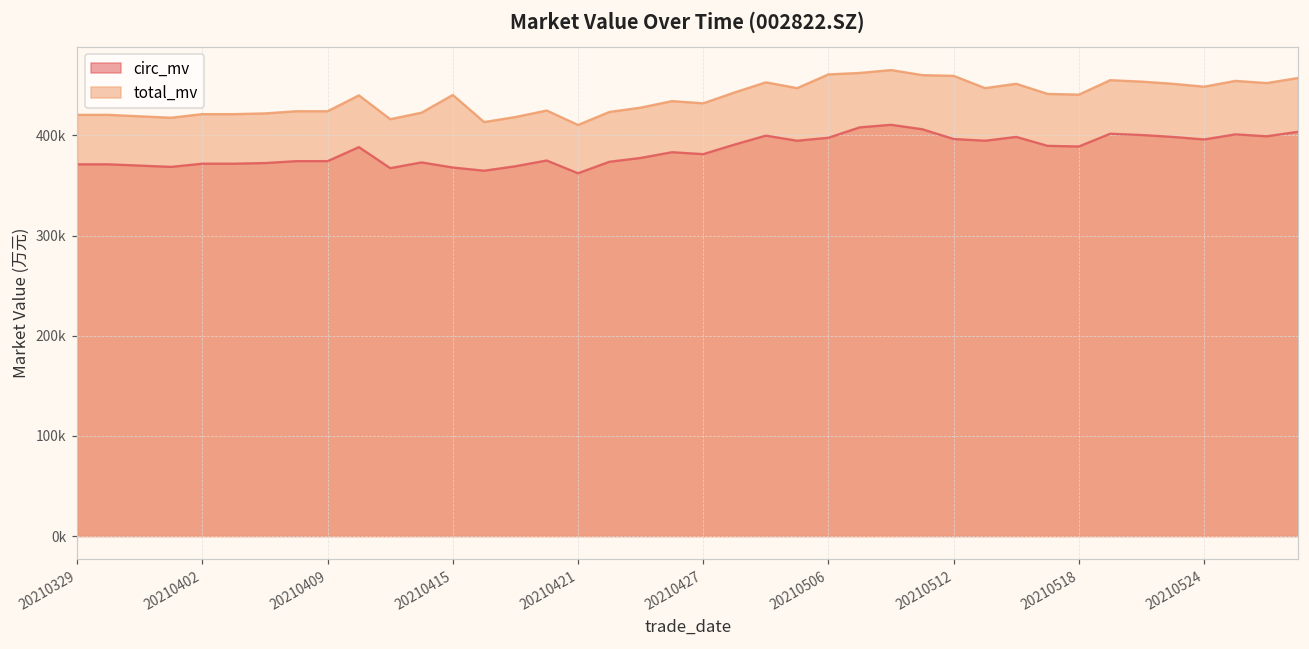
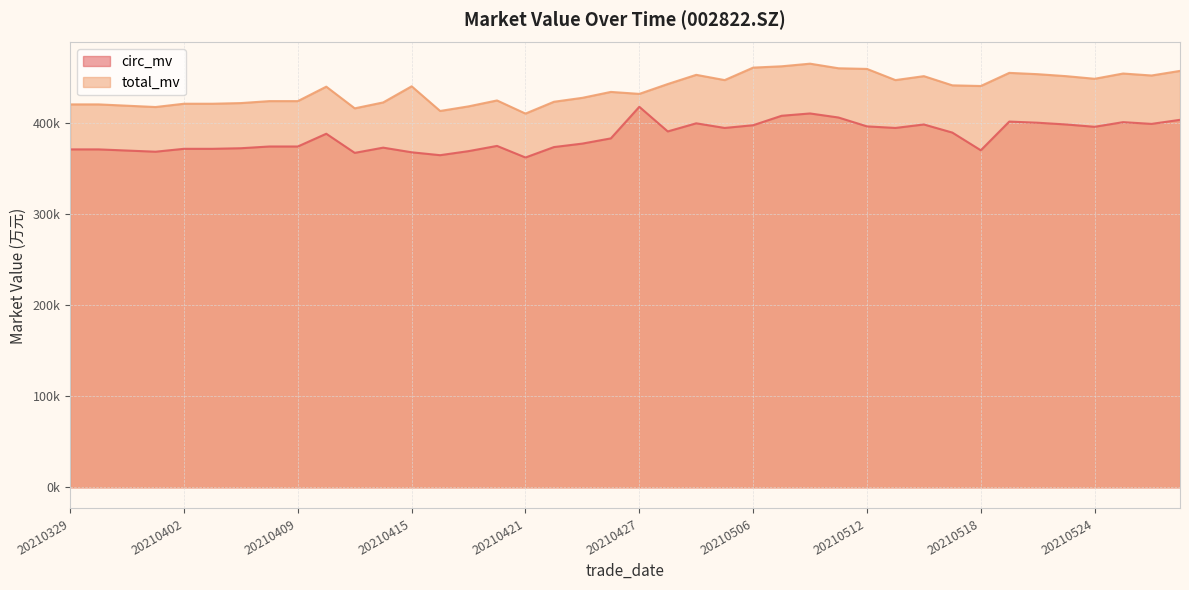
  {
    "circ_mv": {
      "20210329": 370000,
      "20210402": 370000,
      "20210409": 370000,
      "20210415": 370000,
      "20210421": 360000,
-     "20210427": 380000,
+     "20210427": 420000,
      "20210506": 400000,
      "20210512": 400000,
-     "20210518": 390000,
+     "20210518": 370000,
      "20210524": 400000
    },
    "total_mv": {
      "20210329": 420000,
      "20210402": 420000,
      "20210409": 420000,
      "20210415": 440000,
      "20210421": 410000,
      "20210427": 430000,
      "20210506": 460000,
      "20210512": 460000,
      "20210518": 440000,
      "20210524": 450000
    }
  }
